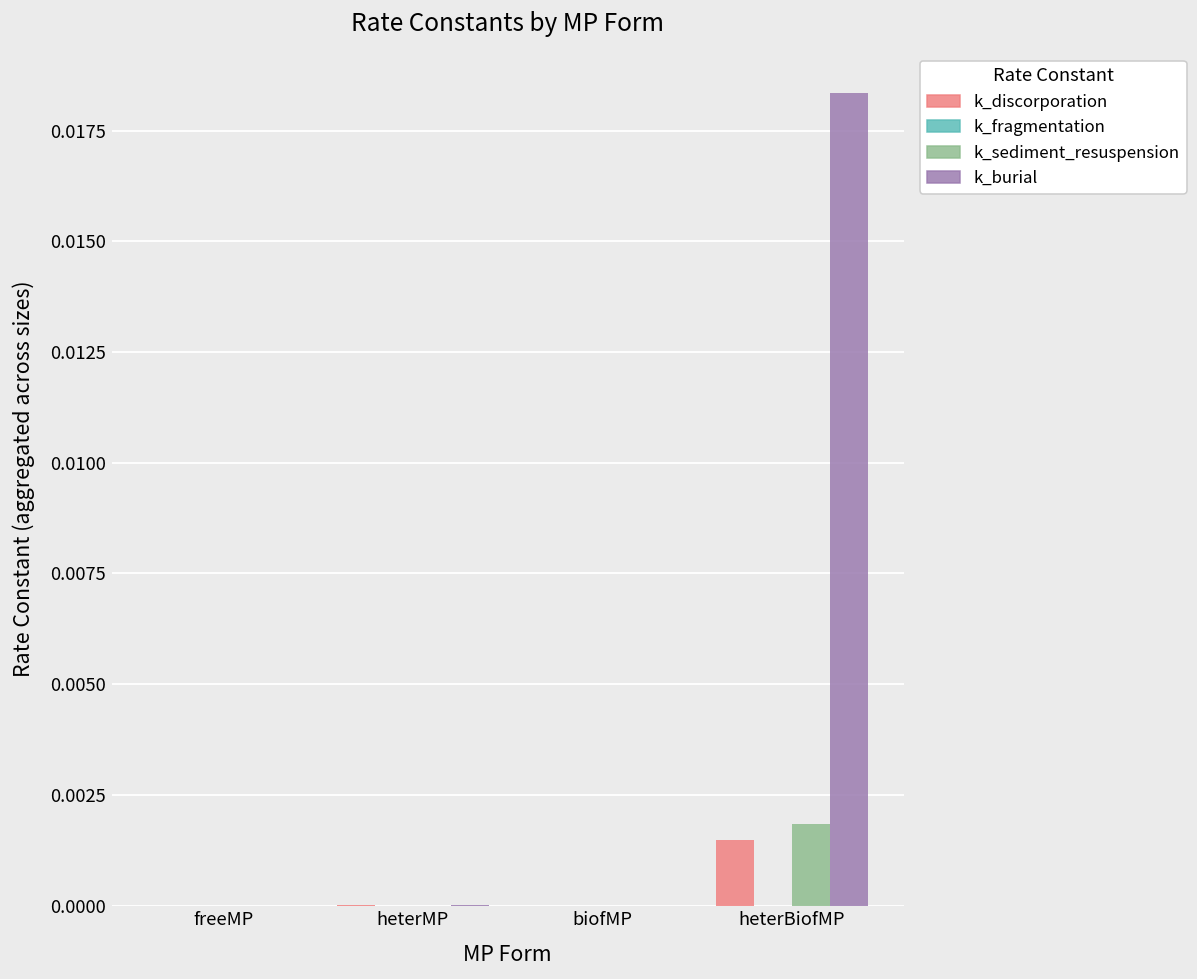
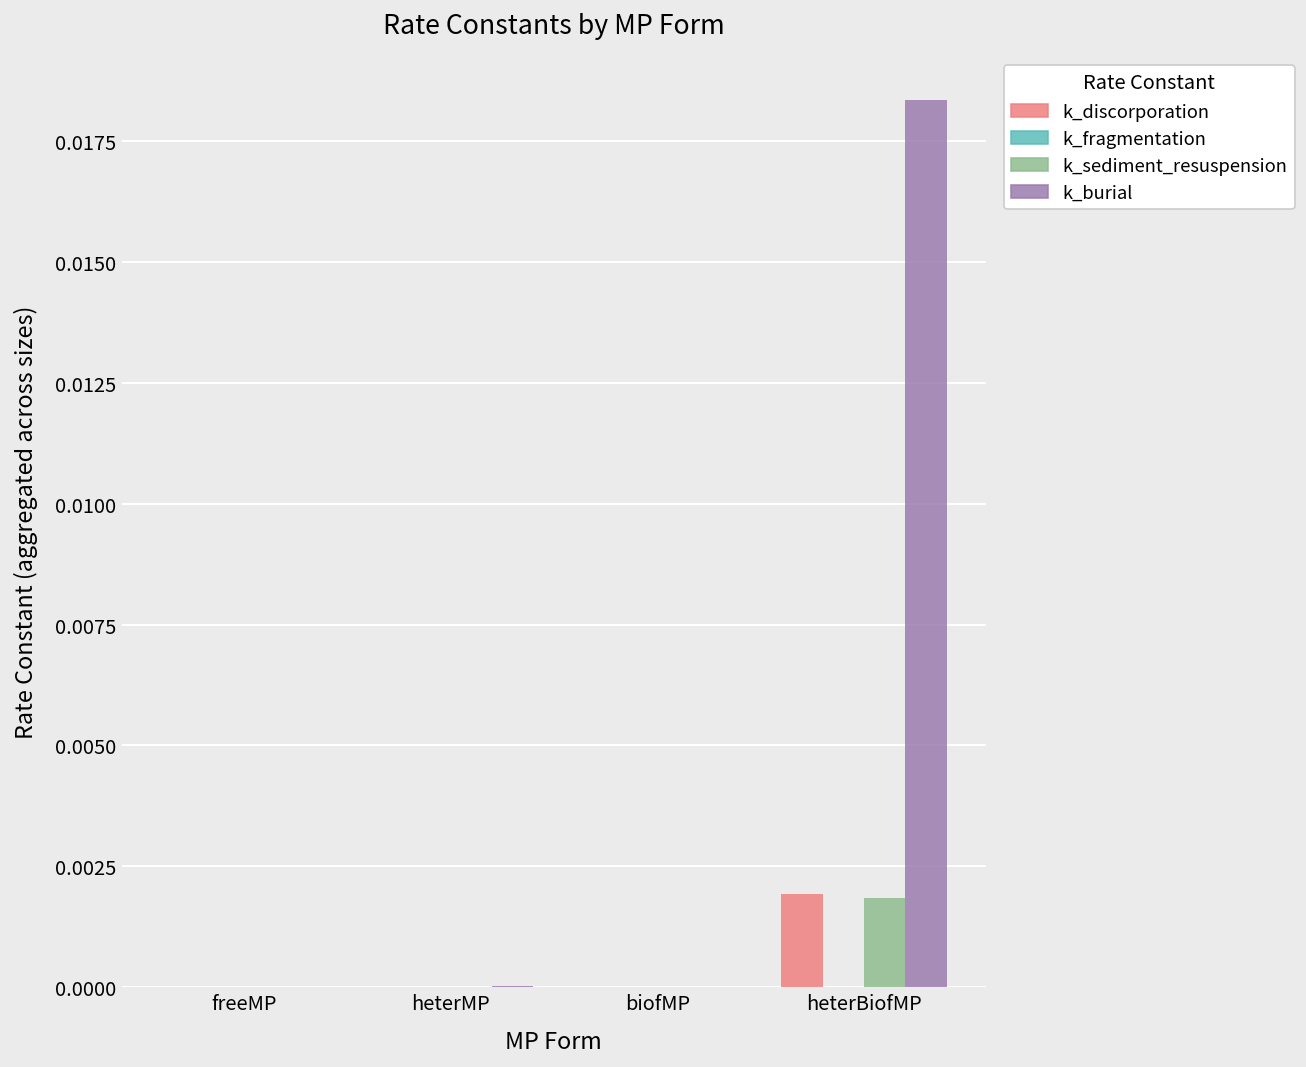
  {
    "k_discorporation": {
      "freeMP": 0.0000,
-     "heterBiofMP": 0.0015
+     "heterBiofMP": 0.0019
    },
    "k_fragmentation": {
      "freeMP": 0.0000,
      "heterMP": 0.0000
    },
    "k_sediment_resuspension": {
      "freeMP": 0.0000,
      "heterBiofMP": 0.0018
    },
    "k_burial": {
      "freeMP": 0.0000,
      "heterBiofMP": 0.0184
    }
  }
